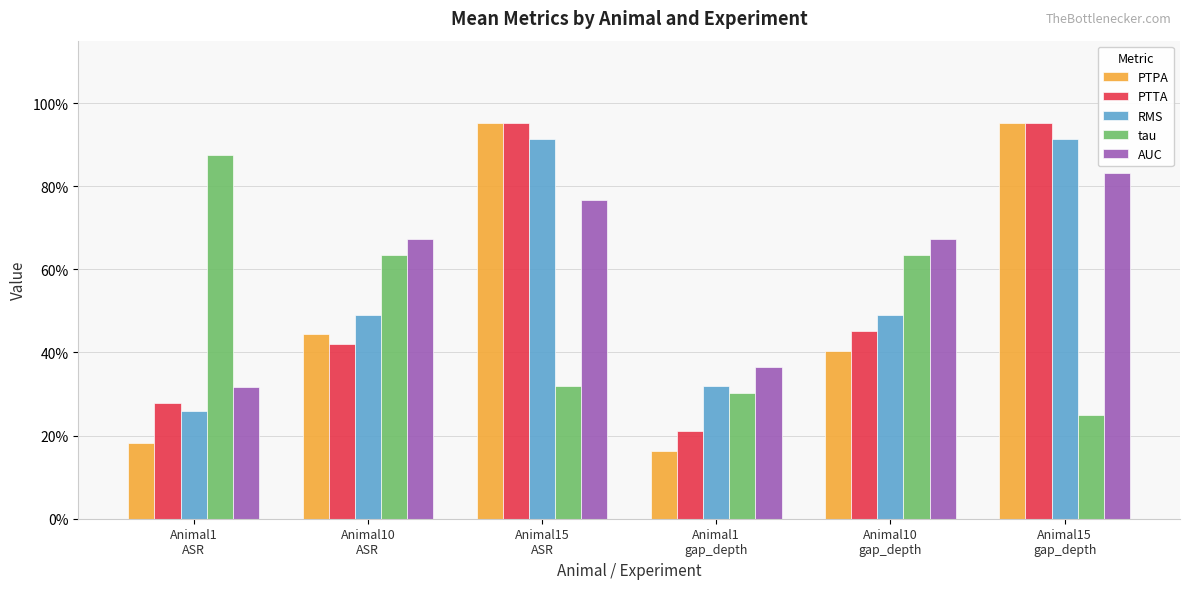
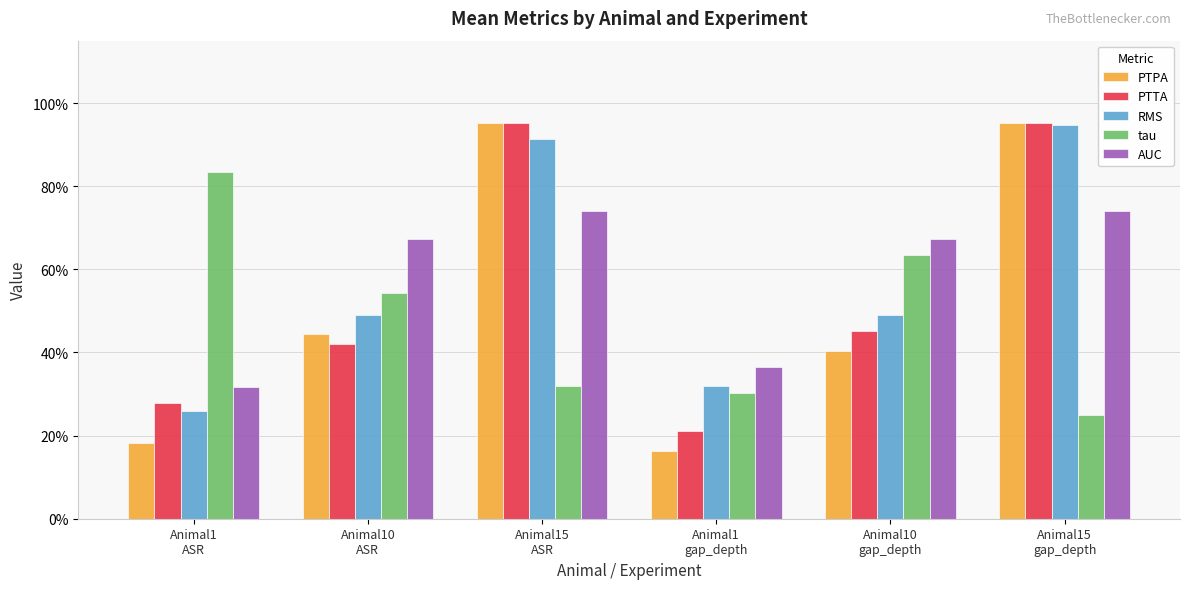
  {
    "PTPA": {
      "Animal1 ASR": "18%",
      "Animal10 ASR": "44%",
      "Animal15 ASR": "95%",
      "Animal1 gap_depth": "16%",
      "Animal10 gap_depth": "40%",
      "Animal15 gap_depth": "95%"
    },
    "PTTA": {
      "Animal1 ASR": "28%",
      "Animal10 ASR": "42%",
      "Animal15 ASR": "95%",
      "Animal1 gap_depth": "21%",
      "Animal10 gap_depth": "45%",
      "Animal15 gap_depth": "95%"
    },
    "RMS": {
      "Animal1 ASR": "26%",
      "Animal10 ASR": "49%",
      "Animal15 ASR": "91%",
      "Animal1 gap_depth": "32%",
      "Animal10 gap_depth": "49%",
-     "Animal15 gap_depth": "91%"
+     "Animal15 gap_depth": "95%"
    },
    "tau": {
-     "Animal1 ASR": "88%",
-     "Animal10 ASR": "63%",
+     "Animal1 ASR": "83%",
+     "Animal10 ASR": "54%",
      "Animal15 ASR": "32%",
      "Animal1 gap_depth": "30%",
      "Animal10 gap_depth": "63%",
      "Animal15 gap_depth": "25%"
    },
    "AUC": {
      "Animal1 ASR": "32%",
      "Animal10 ASR": "67%",
-     "Animal15 ASR": "77%",
+     "Animal15 ASR": "74%",
      "Animal1 gap_depth": "37%",
      "Animal10 gap_depth": "67%",
-     "Animal15 gap_depth": "83%"
+     "Animal15 gap_depth": "74%"
    }
  }
